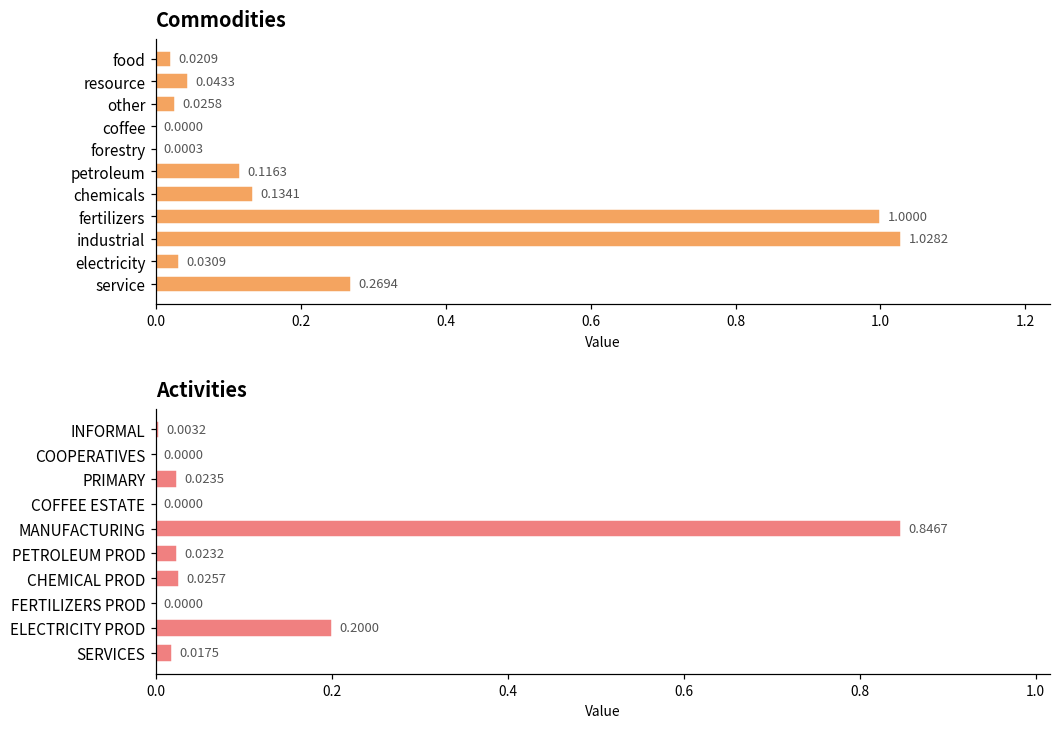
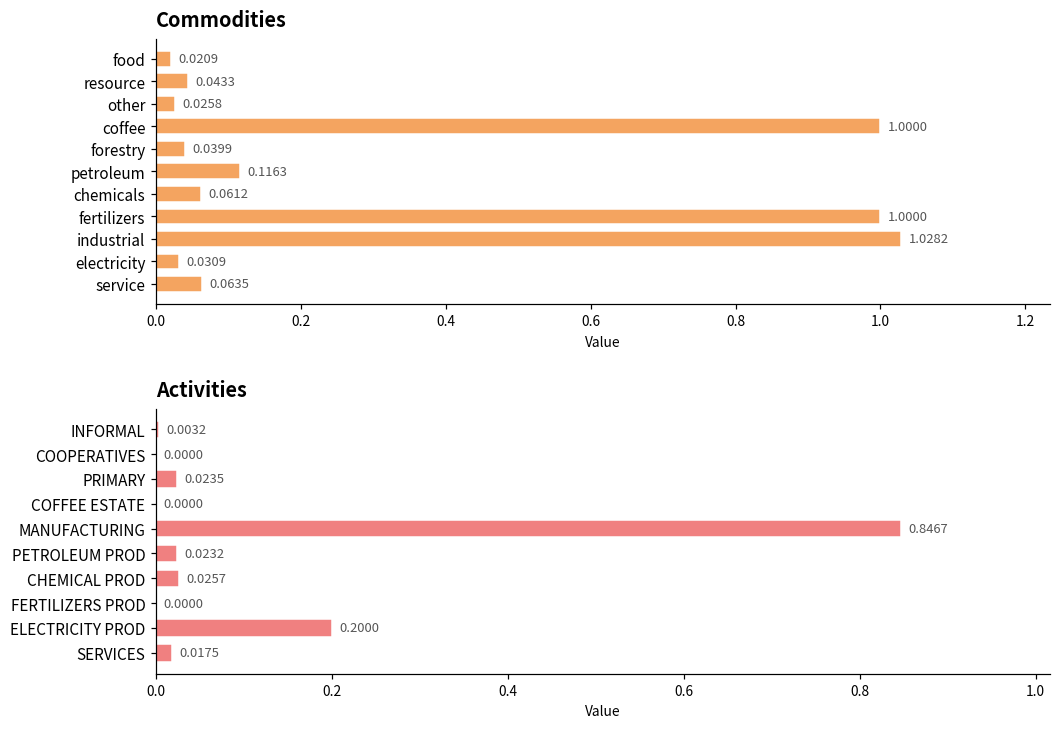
  {
    "Commodities": {
      "food": 0.0209,
      "resource": 0.0433,
      "other": 0.0258,
-     "coffee": 0.0000,
-     "forestry": 0.0003,
+     "coffee": 1.0000,
+     "forestry": 0.0399,
      "petroleum": 0.1163,
-     "chemicals": 0.1341,
+     "chemicals": 0.0612,
      "fertilizers": 1.0000,
      "industrial": 1.0282,
      "electricity": 0.0309,
-     "service": 0.2694
+     "service": 0.0635
    },
    "Activities": {
      "INFORMAL": 0.0032,
      "COOPERATIVES": 0.0000,
      "PRIMARY": 0.0235,
      "COFFEE ESTATE": 0.0000,
      "MANUFACTURING": 0.8467,
      "PETROLEUM PROD": 0.0232,
      "CHEMICAL PROD": 0.0257,
      "FERTILIZERS PROD": 0.0000,
      "ELECTRICITY PROD": 0.2000,
      "SERVICES": 0.0175
    }
  }
